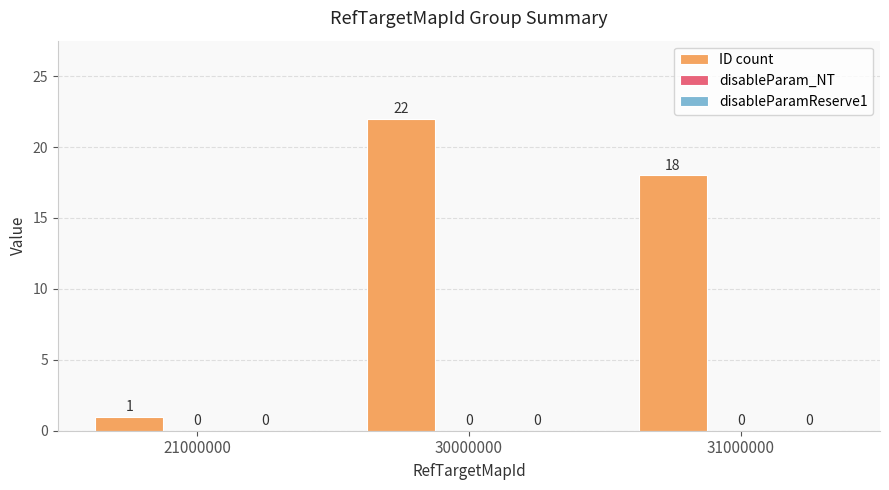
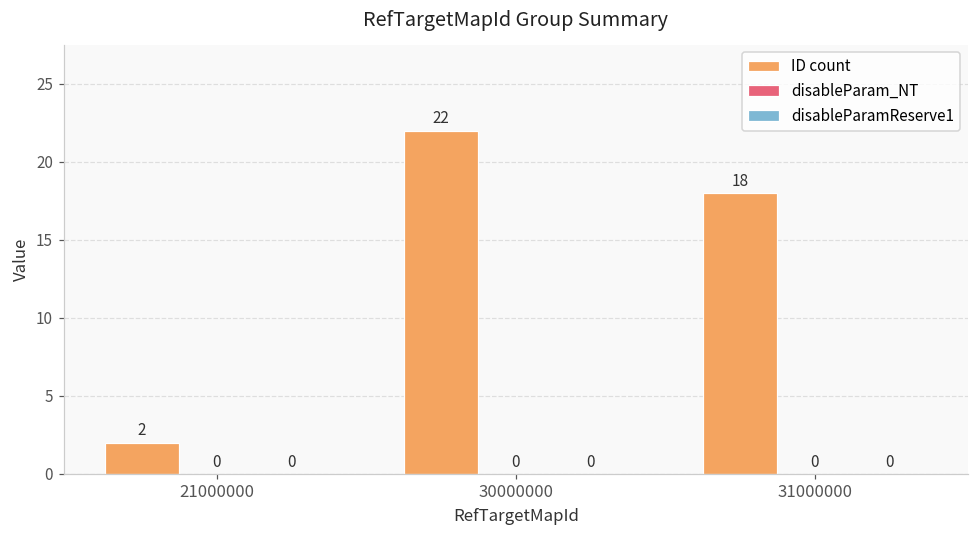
  {
    "ID count": {
-     "21000000": 1,
+     "21000000": 2,
      "30000000": 22,
      "31000000": 18
    },
    "disableParam_NT": {
      "21000000": 0,
      "30000000": 0,
      "31000000": 0
    },
    "disableParamReserve1": {
      "21000000": 0,
      "30000000": 0,
      "31000000": 0
    }
  }
